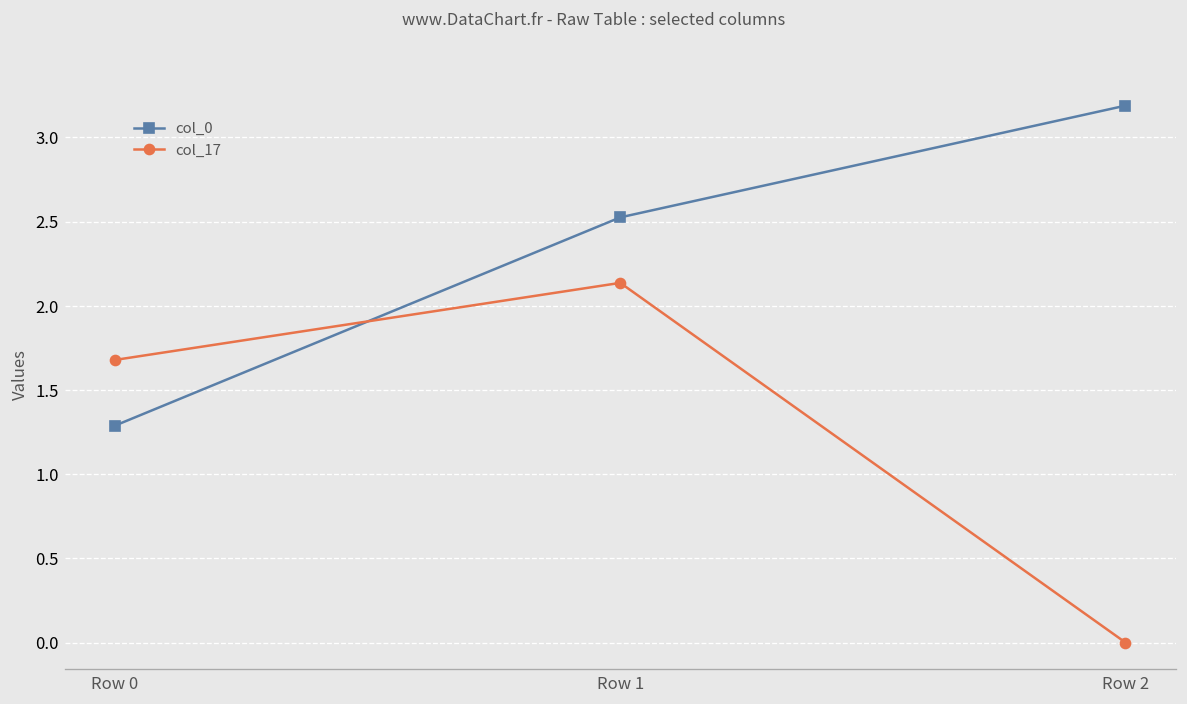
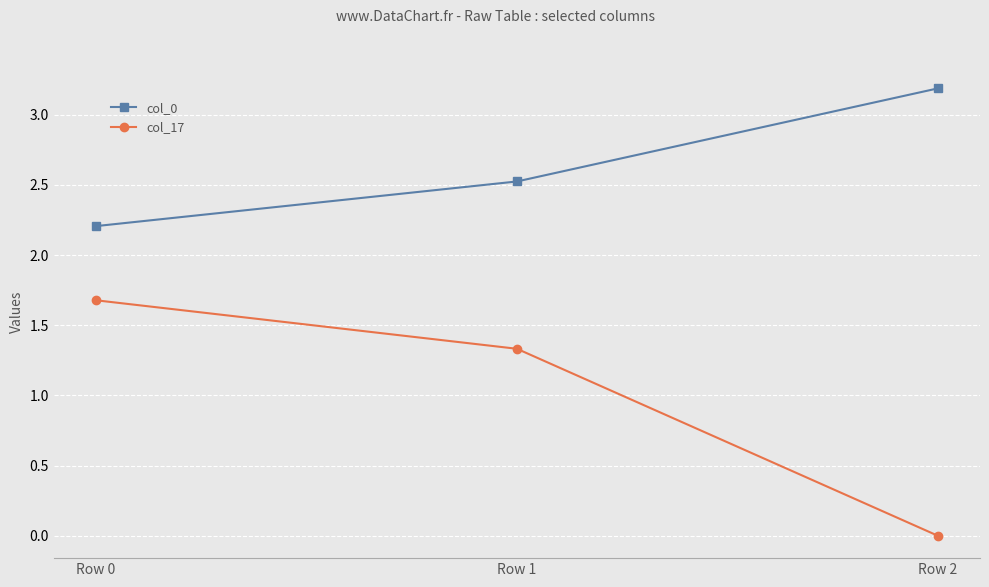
  {
    "col_0": {
-     "Row 0": 1.29,
+     "Row 0": 2.21,
      "Row 1": 2.52,
      "Row 2": 3.19
    },
    "col_17": {
      "Row 0": 1.68,
-     "Row 1": 2.14,
+     "Row 1": 1.33,
      "Row 2": 0.00
    }
  }
